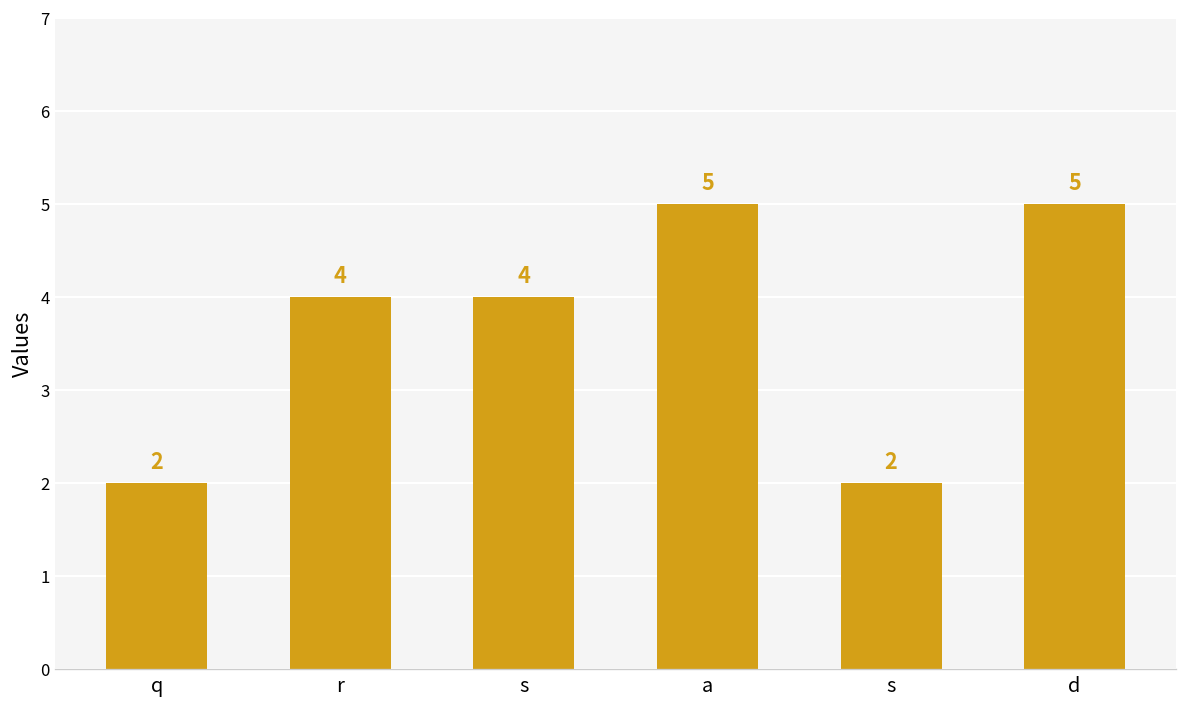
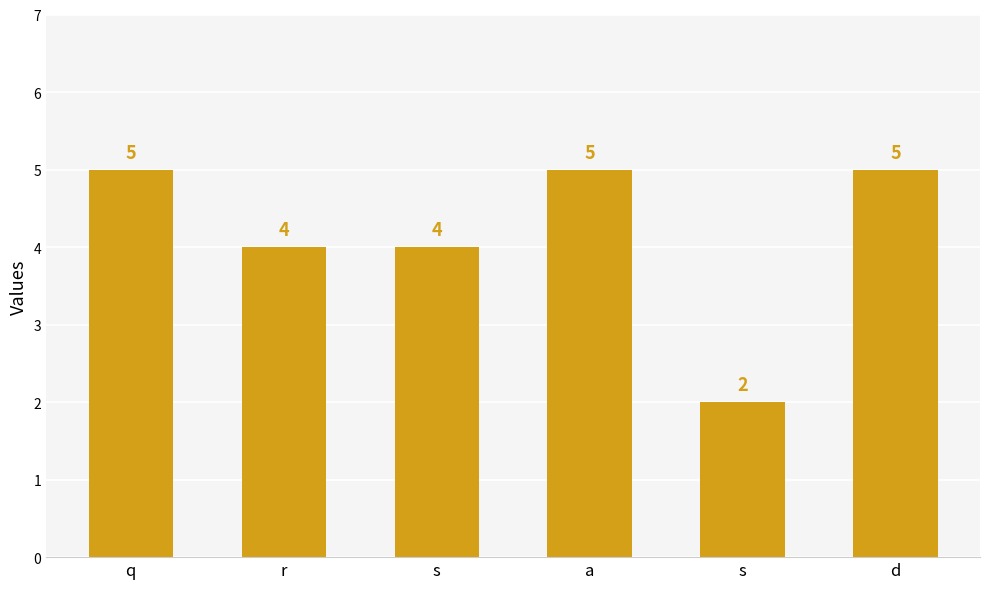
  {
-   "q": 2,
+   "q": 5,
    "r": 4,
    "a": 5,
    "d": 5
  }
